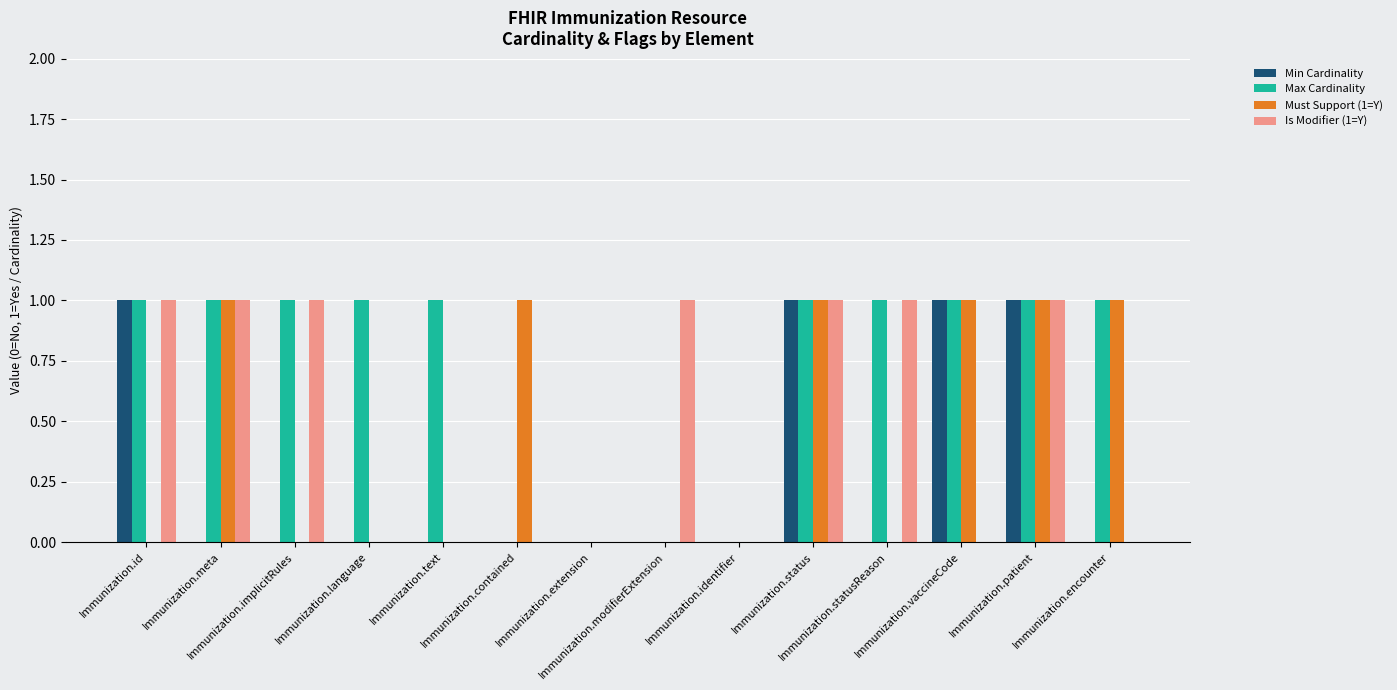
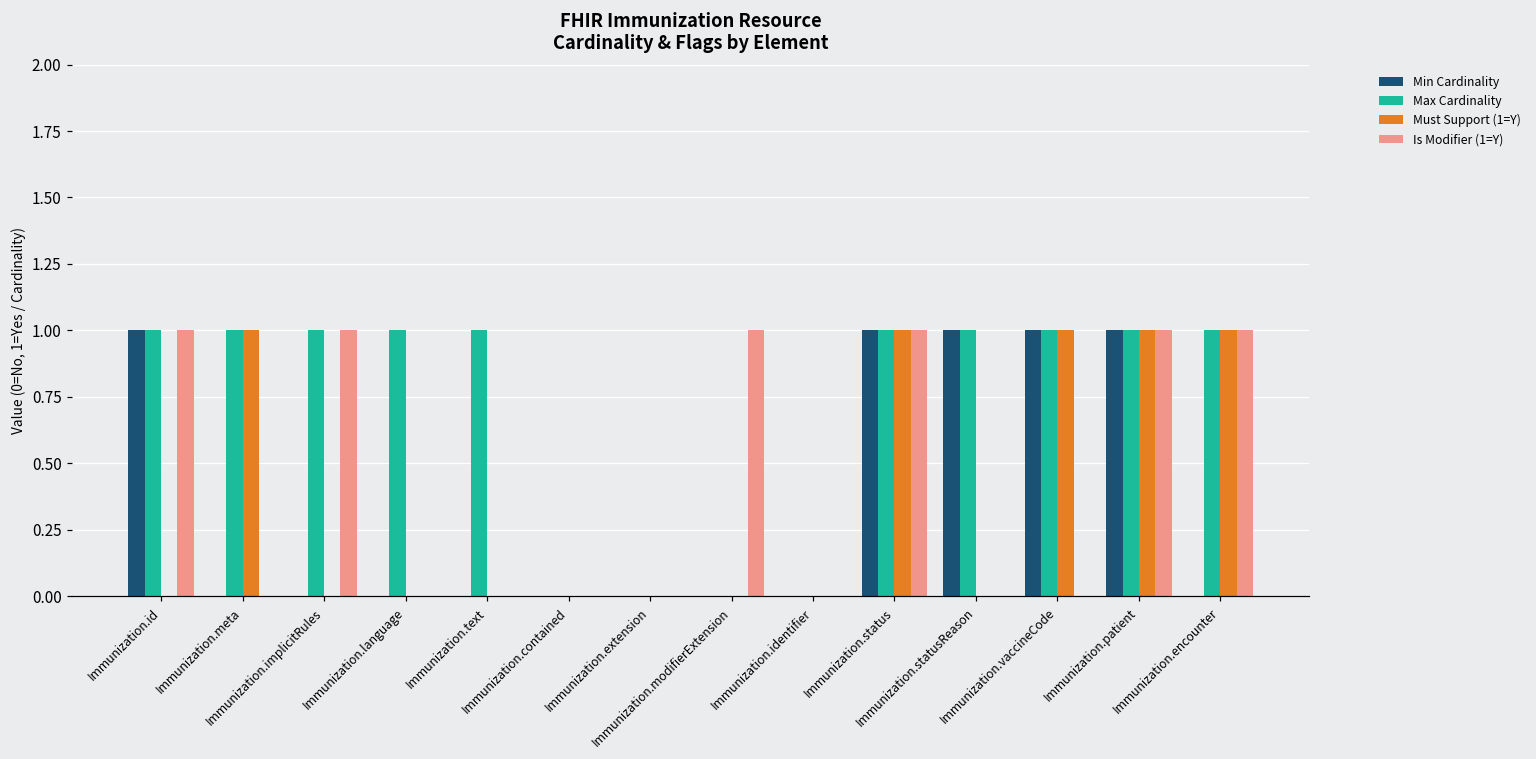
  {
    "Min Cardinality": {
      "Immunization.id": 1,
      "Immunization.meta": 0,
      "Immunization.implicitRules": 0,
      "Immunization.language": 0,
      "Immunization.text": 0,
      "Immunization.contained": 0,
      "Immunization.extension": 0,
      "Immunization.modifierExtension": 0,
      "Immunization.identifier": 0,
      "Immunization.status": 1,
-     "Immunization.statusReason": 0,
+     "Immunization.statusReason": 1,
      "Immunization.vaccineCode": 1,
      "Immunization.patient": 1,
      "Immunization.encounter": 0
    },
    "Max Cardinality": {
      "Immunization.id": 1,
      "Immunization.meta": 1,
      "Immunization.implicitRules": 1,
      "Immunization.language": 1,
      "Immunization.text": 1,
      "Immunization.contained": 0,
      "Immunization.extension": 0,
      "Immunization.modifierExtension": 0,
      "Immunization.identifier": 0,
      "Immunization.status": 1,
      "Immunization.statusReason": 1,
      "Immunization.vaccineCode": 1,
      "Immunization.patient": 1,
      "Immunization.encounter": 1
    },
    "Must Support (1=Y)": {
      "Immunization.id": 0,
      "Immunization.meta": 1,
      "Immunization.implicitRules": 0,
      "Immunization.language": 0,
      "Immunization.text": 0,
-     "Immunization.contained": 1,
+     "Immunization.contained": 0,
      "Immunization.extension": 0,
      "Immunization.modifierExtension": 0,
      "Immunization.identifier": 0,
      "Immunization.status": 1,
      "Immunization.statusReason": 0,
      "Immunization.vaccineCode": 1,
      "Immunization.patient": 1,
      "Immunization.encounter": 1
    },
    "Is Modifier (1=Y)": {
      "Immunization.id": 1,
-     "Immunization.meta": 1,
+     "Immunization.meta": 0,
      "Immunization.implicitRules": 1,
      "Immunization.language": 0,
      "Immunization.text": 0,
      "Immunization.contained": 0,
      "Immunization.extension": 0,
      "Immunization.modifierExtension": 1,
      "Immunization.identifier": 0,
      "Immunization.status": 1,
-     "Immunization.statusReason": 1,
+     "Immunization.statusReason": 0,
      "Immunization.vaccineCode": 0,
      "Immunization.patient": 1,
-     "Immunization.encounter": 0
+     "Immunization.encounter": 1
    }
  }
